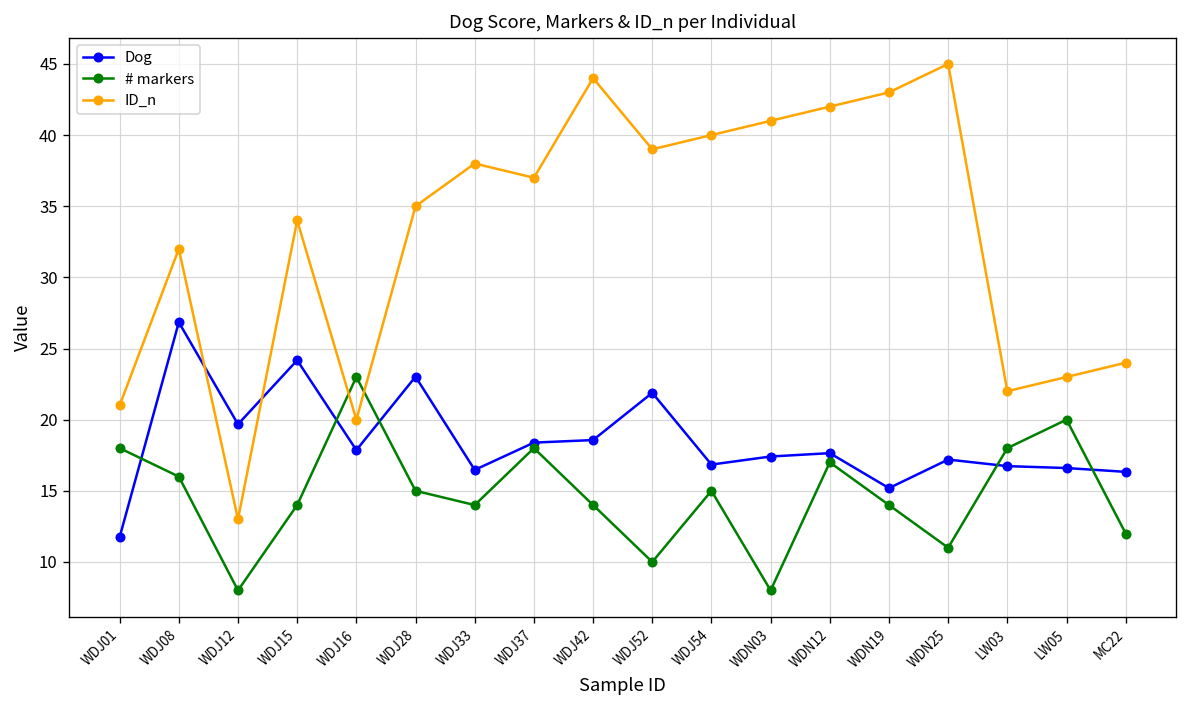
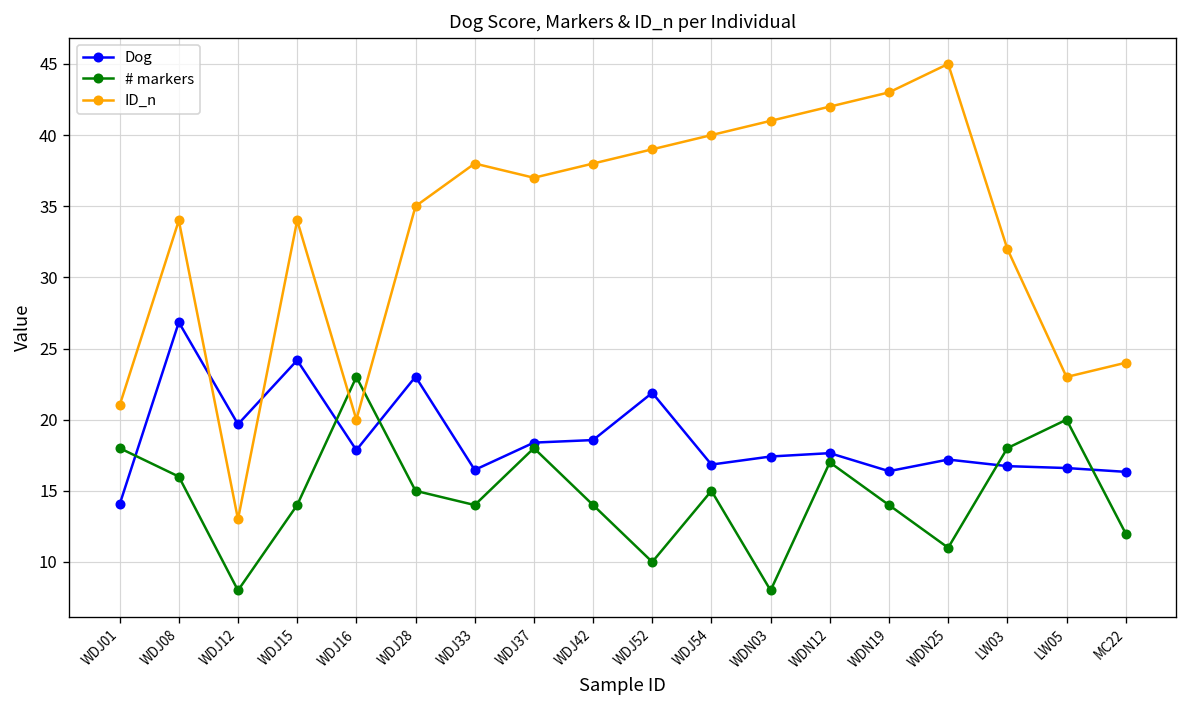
  {
    "Dog": {
-     "WDJ01": 11.7,
+     "WDJ01": 14.0,
      "WDJ08": 26.8,
      "WDJ12": 19.7,
      "WDJ15": 24.2,
      "WDJ16": 17.9,
      "WDJ28": 23.0,
      "WDJ33": 16.5,
      "WDJ37": 18.4,
      "WDJ42": 18.6,
      "WDJ52": 21.9,
      "WDJ54": 16.8,
      "WDN03": 17.4,
      "WDN12": 17.6,
-     "WDN19": 15.2,
+     "WDN19": 16.4,
      "WDN25": 17.2,
      "LW03": 16.7,
      "LW05": 16.6,
      "MC22": 16.3
    },
    "# markers": {
      "WDJ01": 18.0,
      "WDJ08": 16.0,
      "WDJ12": 8.0,
      "WDJ15": 14.0,
      "WDJ16": 23.0,
      "WDJ28": 15.0,
      "WDJ33": 14.0,
      "WDJ37": 18.0,
      "WDJ42": 14.0,
      "WDJ52": 10.0,
      "WDJ54": 15.0,
      "WDN03": 8.0,
      "WDN12": 17.0,
      "WDN19": 14.0,
      "WDN25": 11.0,
      "LW03": 18.0,
      "LW05": 20.0,
      "MC22": 12.0
    },
    "ID_n": {
      "WDJ01": 21,
-     "WDJ08": 32,
+     "WDJ08": 34,
      "WDJ12": 13,
      "WDJ15": 34,
      "WDJ16": 20,
      "WDJ28": 35,
      "WDJ33": 38,
      "WDJ37": 37,
-     "WDJ42": 44,
+     "WDJ42": 38,
      "WDJ52": 39,
      "WDJ54": 40,
      "WDN03": 41,
      "WDN12": 42,
      "WDN19": 43,
      "WDN25": 45,
-     "LW03": 22,
+     "LW03": 32,
      "LW05": 23,
      "MC22": 24
    }
  }
